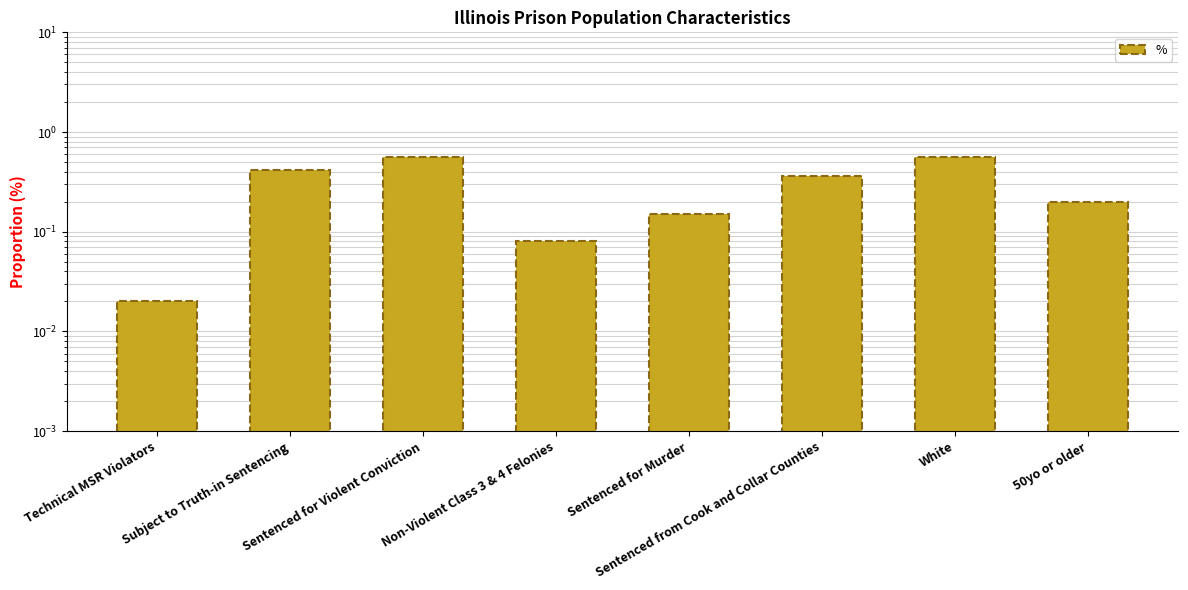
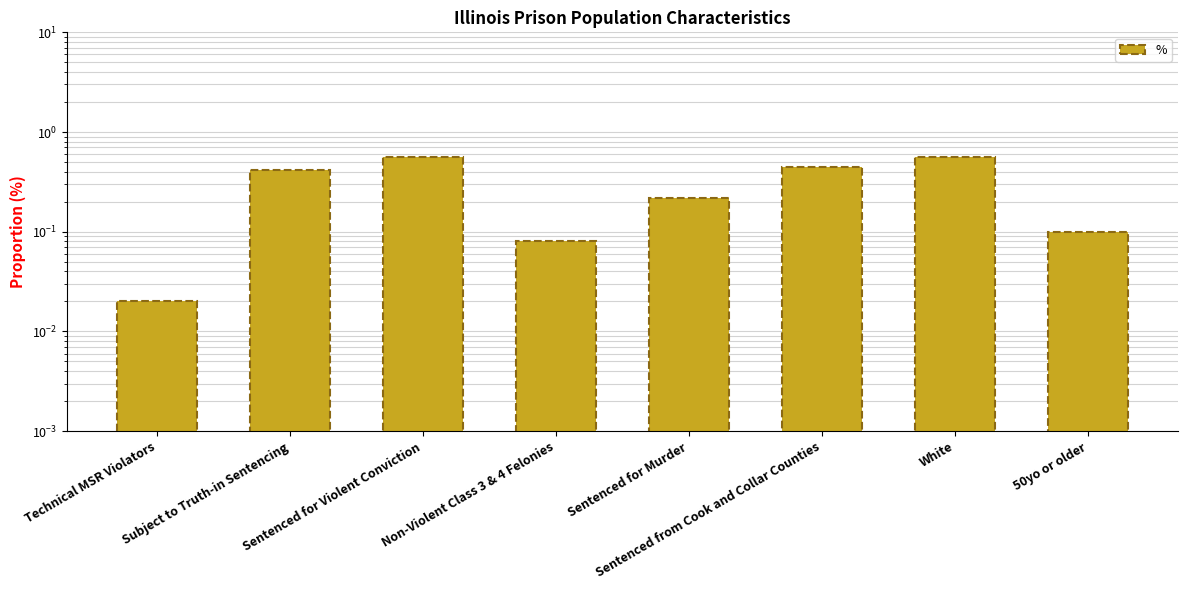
  {
    "Technical MSR Violators": 0.02,
    "Subject to Truth-in Sentencing": 0.42,
    "Sentenced for Violent Conviction": 0.6,
    "Non-Violent Class 3 & 4 Felonies": 0.08,
-   "Sentenced for Murder": 0.15,
-   "Sentenced from Cook and Collar Counties": 0.36,
+   "Sentenced for Murder": 0.22,
+   "Sentenced from Cook and Collar Counties": 0.5,
    "White": 0.6,
-   "50yo or older": 0.2
+   "50yo or older": 0.1
  }
